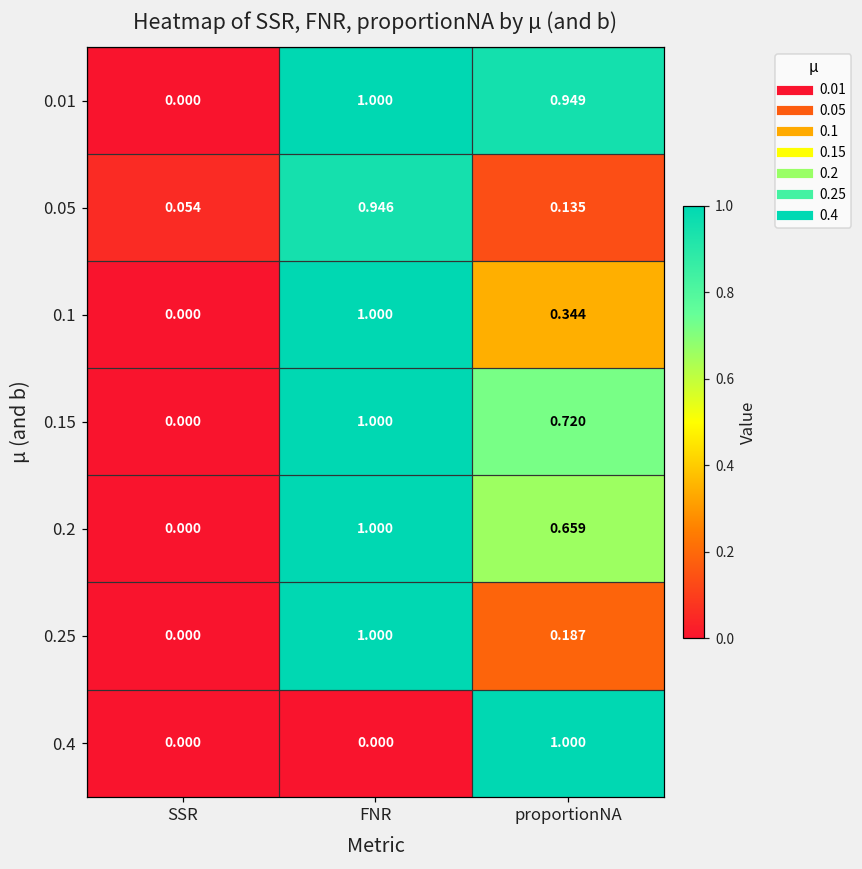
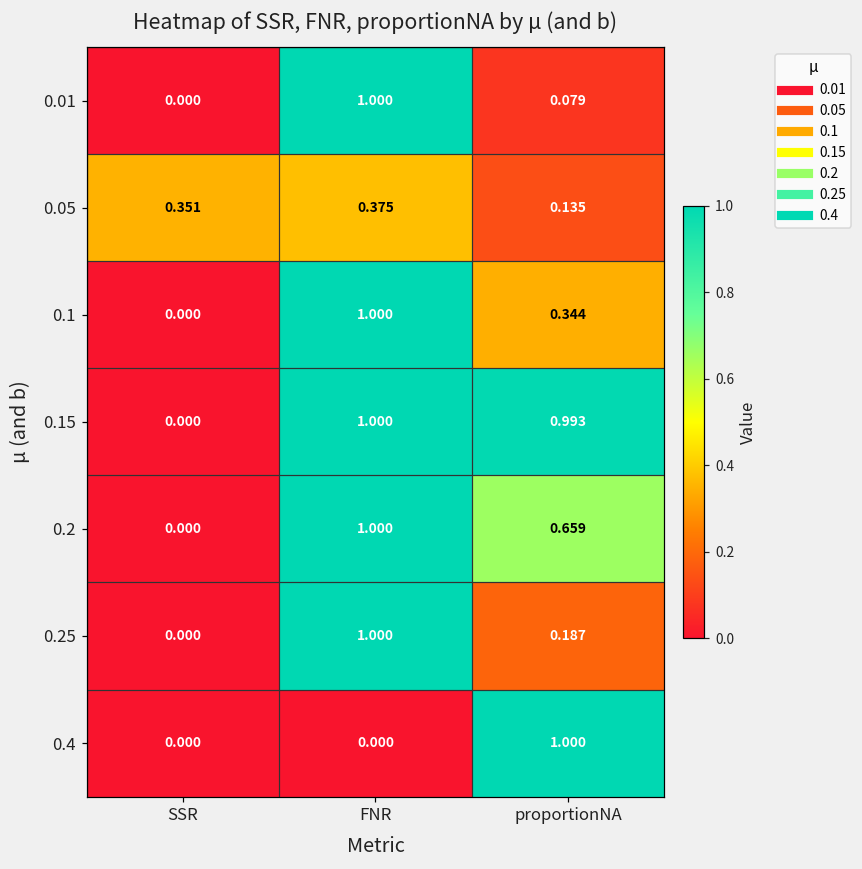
  {
    "0.01": {
      "SSR": 0.000,
      "FNR": 1.000,
-     "proportionNA": 0.949
+     "proportionNA": 0.079
    },
    "0.05": {
-     "SSR": 0.054,
-     "FNR": 0.946,
+     "SSR": 0.351,
+     "FNR": 0.375,
      "proportionNA": 0.135
    },
    "0.1": {
      "SSR": 0.000,
      "FNR": 1.000,
      "proportionNA": 0.344
    },
    "0.15": {
      "SSR": 0.000,
      "FNR": 1.000,
-     "proportionNA": 0.720
+     "proportionNA": 0.993
    },
    "0.2": {
      "SSR": 0.000,
      "FNR": 1.000,
      "proportionNA": 0.659
    },
    "0.25": {
      "SSR": 0.000,
      "FNR": 1.000,
      "proportionNA": 0.187
    },
    "0.4": {
      "SSR": 0.000,
      "FNR": 0.000,
      "proportionNA": 1.000
    }
  }
